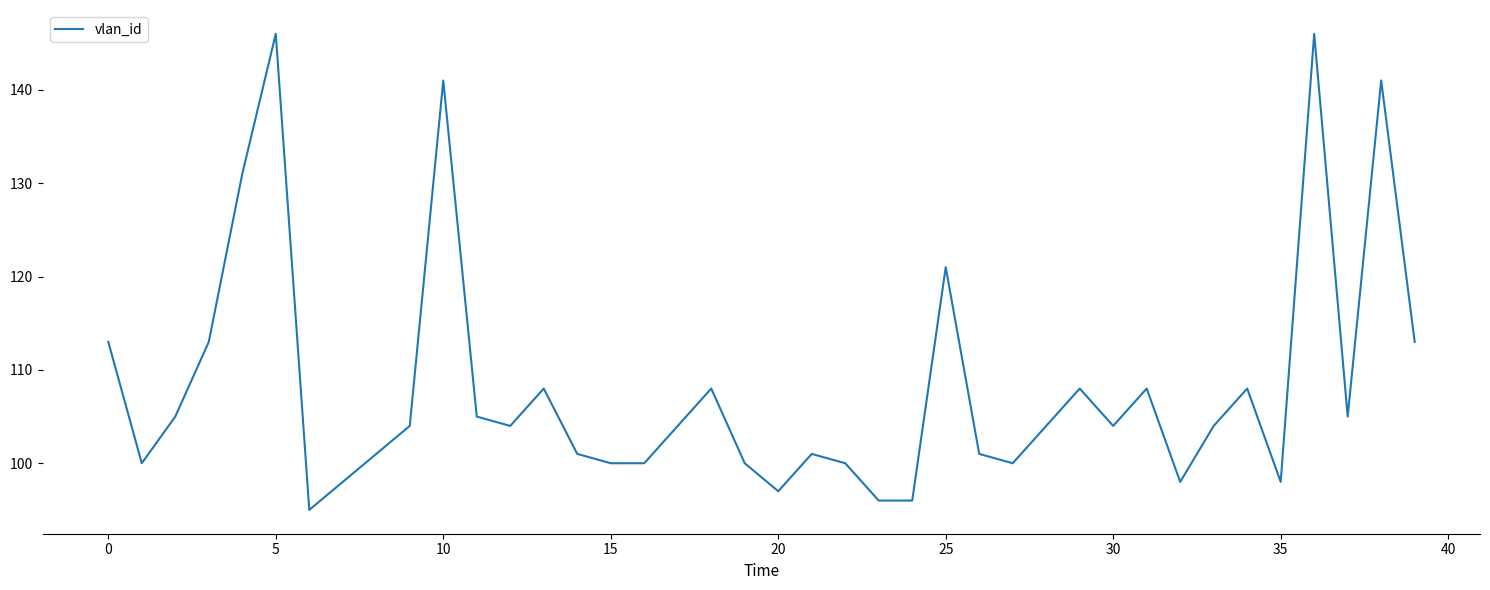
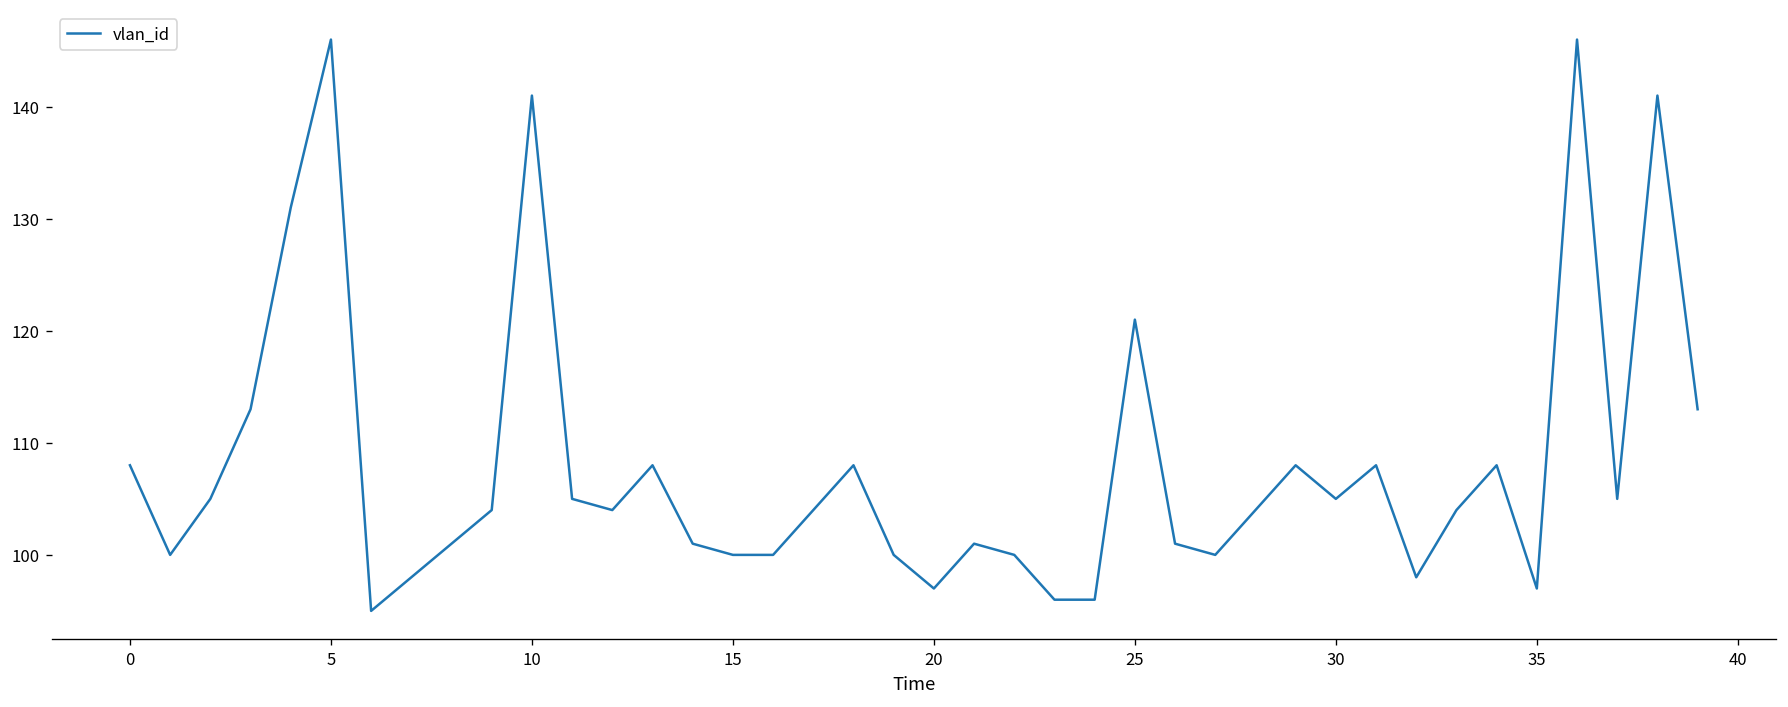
  {
-   "0": 113,
+   "0": 108,
    "5": 146,
    "10": 141,
    "15": 100,
    "20": 97,
    "25": 121,
-   "30": 104,
-   "35": 98
+   "30": 105,
+   "35": 97
  }
